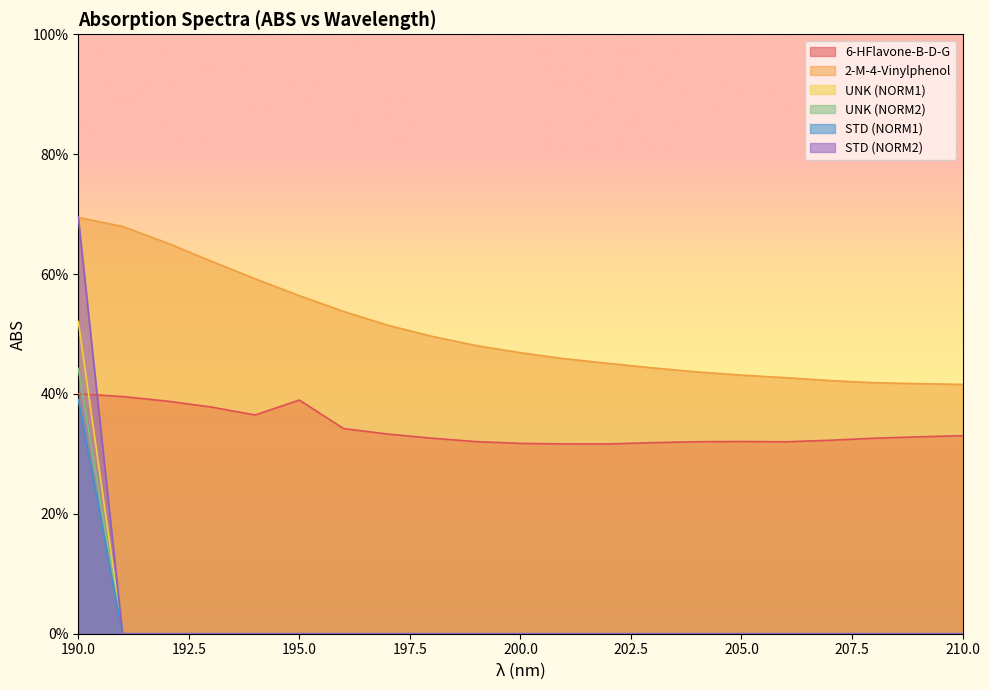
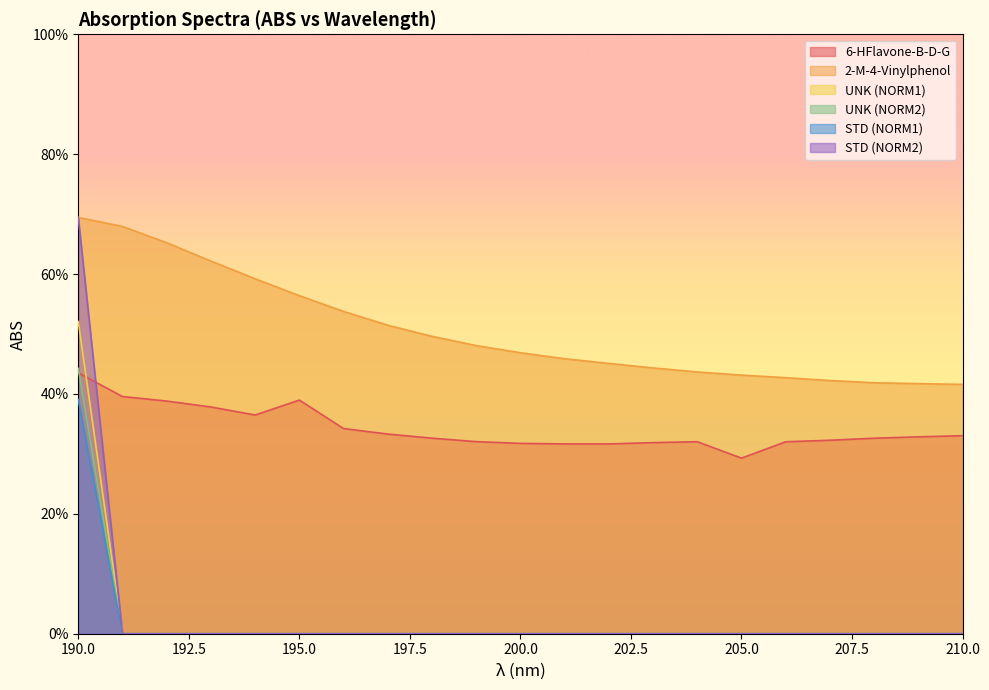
  {
    "6-HFlavone-B-D-G": {
-     "190.0": "40%",
+     "190.0": "44%",
      "195.0": "39%",
      "200.0": "32%",
-     "205.0": "32%",
+     "205.0": "29%",
      "210.0": "33%"
    },
    "UNK (NORM2)": {
      "190.0": "44%"
    },
    "STD (NORM1)": {
      "190.0": "39%"
    }
  }
